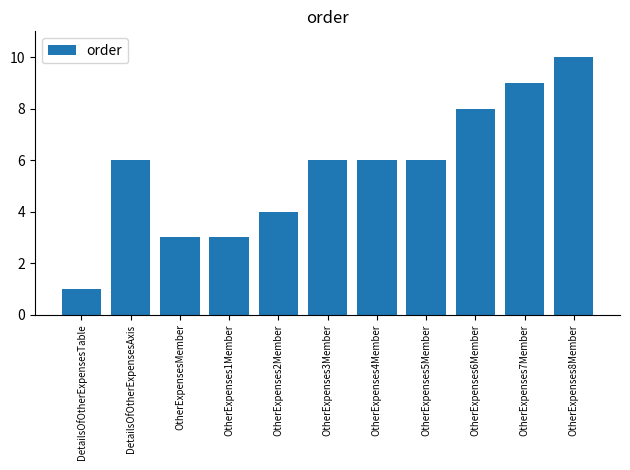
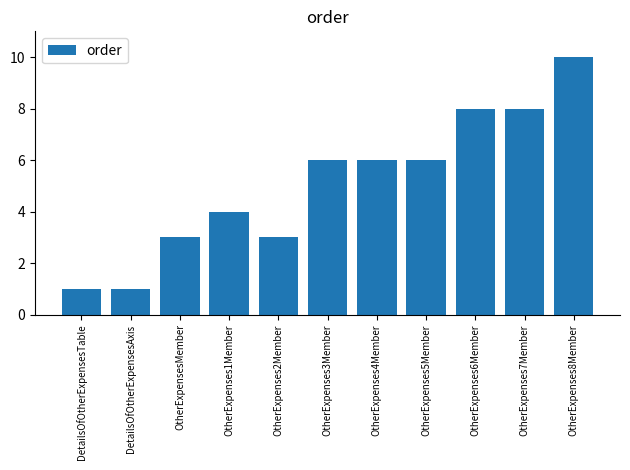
  {
    "DetailsOfOtherExpensesTable": 1,
-   "DetailsOfOtherExpensesAxis": 6,
+   "DetailsOfOtherExpensesAxis": 1,
    "OtherExpensesMember": 3,
-   "OtherExpenses1Member": 3,
-   "OtherExpenses2Member": 4,
+   "OtherExpenses1Member": 4,
+   "OtherExpenses2Member": 3,
    "OtherExpenses3Member": 6,
    "OtherExpenses4Member": 6,
    "OtherExpenses5Member": 6,
    "OtherExpenses6Member": 8,
-   "OtherExpenses7Member": 9,
+   "OtherExpenses7Member": 8,
    "OtherExpenses8Member": 10
  }
